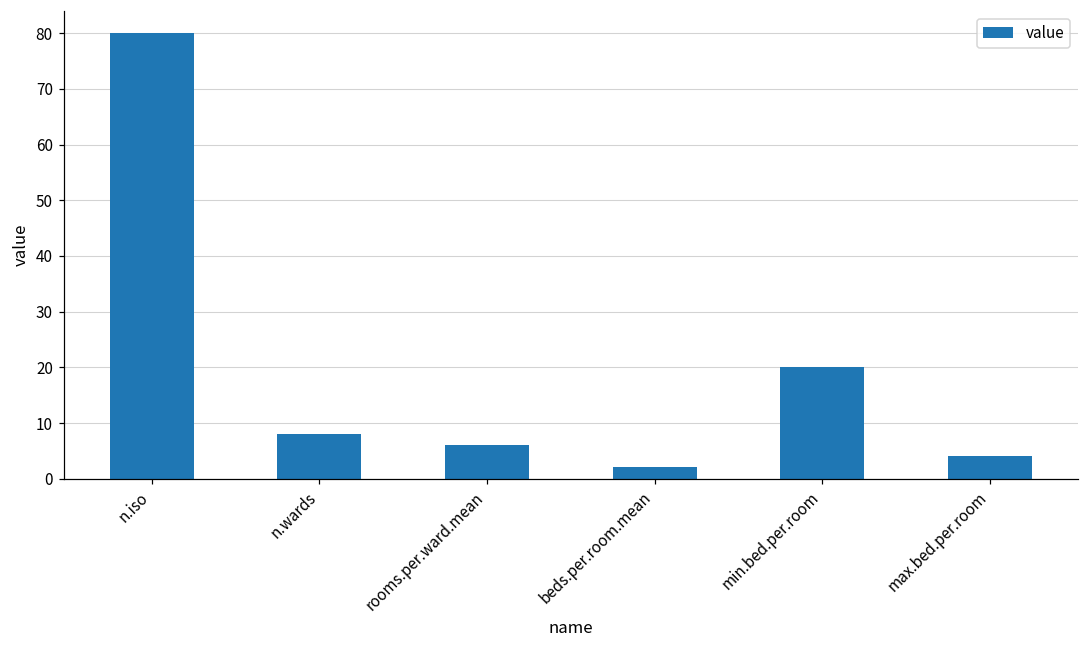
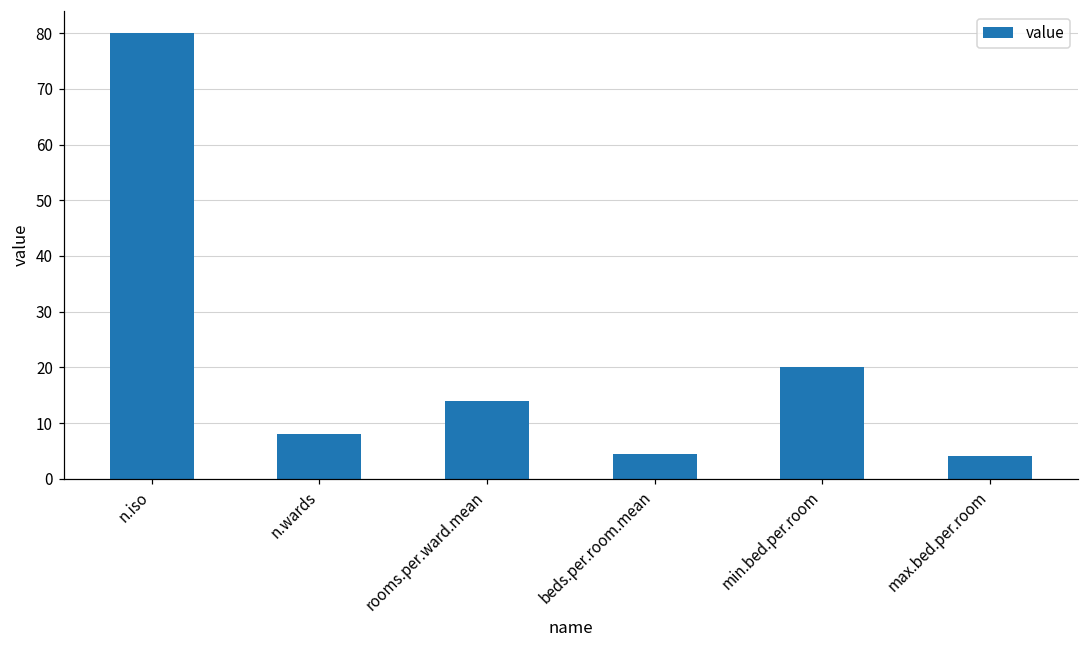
  {
    "n.iso": 80,
    "n.wards": 8,
-   "rooms.per.ward.mean": 6,
-   "beds.per.room.mean": 2,
+   "rooms.per.ward.mean": 14,
+   "beds.per.room.mean": 4,
    "min.bed.per.room": 20,
    "max.bed.per.room": 4
  }
